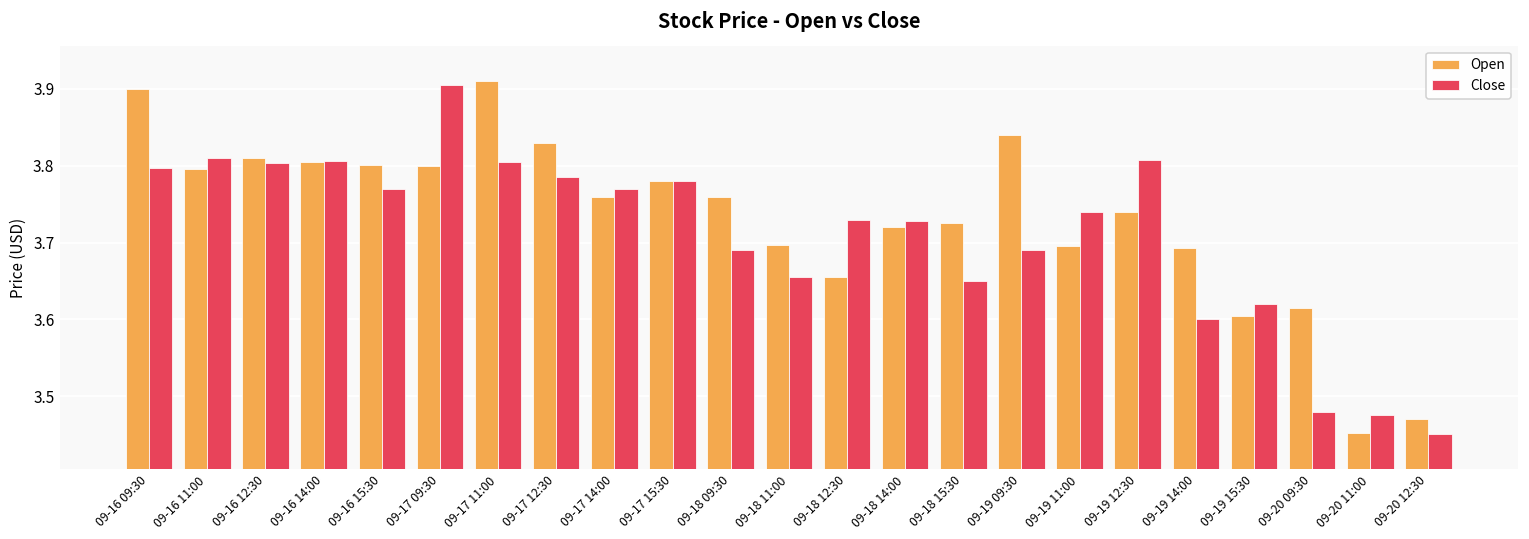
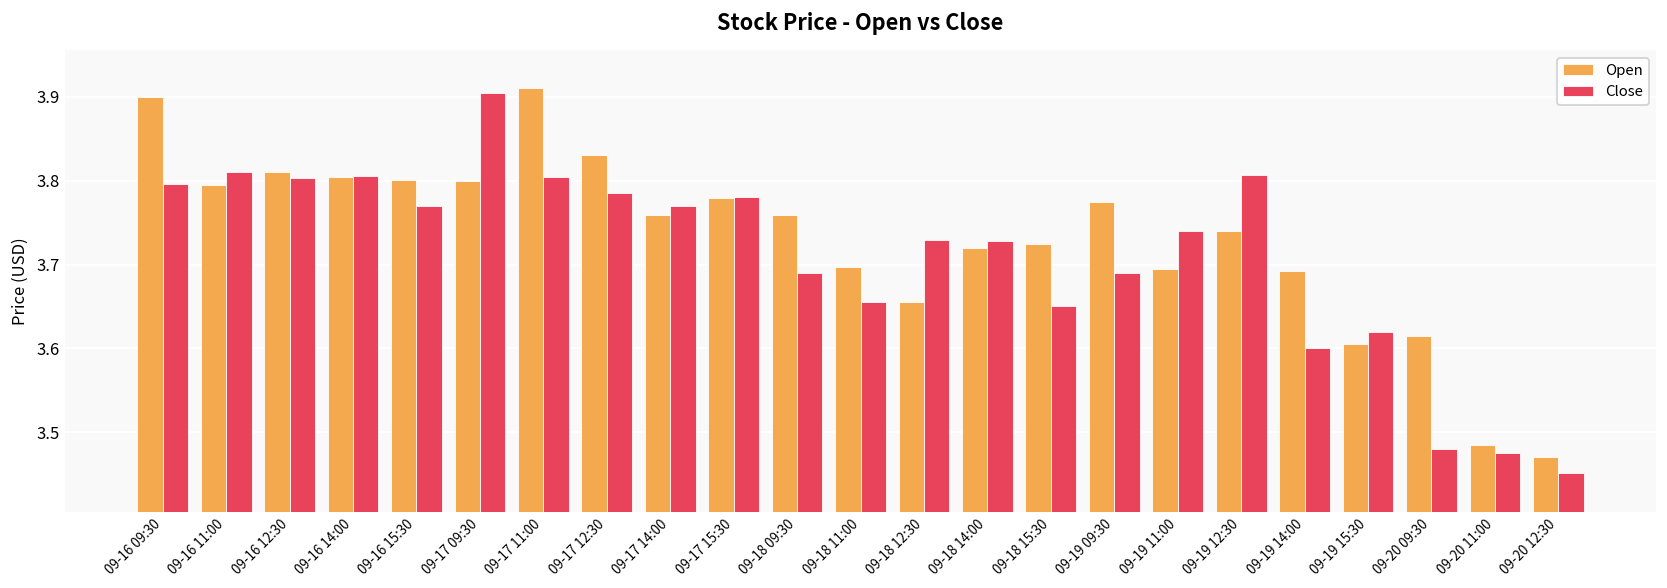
  {
    "Open": {
      "09-16 09:30": 3.90,
      "09-16 11:00": 3.80,
      "09-16 12:30": 3.81,
      "09-16 14:00": 3.81,
      "09-16 15:30": 3.80,
      "09-17 09:30": 3.80,
      "09-17 11:00": 3.91,
      "09-17 12:30": 3.83,
      "09-17 14:00": 3.76,
      "09-17 15:30": 3.78,
      "09-18 09:30": 3.76,
      "09-18 11:00": 3.70,
      "09-18 12:30": 3.65,
      "09-18 14:00": 3.72,
      "09-18 15:30": 3.72,
-     "09-19 09:30": 3.84,
+     "09-19 09:30": 3.78,
      "09-19 11:00": 3.69,
      "09-19 12:30": 3.74,
      "09-19 14:00": 3.69,
      "09-19 15:30": 3.61,
      "09-20 09:30": 3.62,
-     "09-20 11:00": 3.45,
+     "09-20 11:00": 3.48,
      "09-20 12:30": 3.47
    },
    "Close": {
      "09-16 09:30": 3.80,
      "09-16 11:00": 3.81,
      "09-16 12:30": 3.80,
      "09-16 14:00": 3.81,
      "09-16 15:30": 3.77,
      "09-17 09:30": 3.90,
      "09-17 11:00": 3.80,
      "09-17 12:30": 3.79,
      "09-17 14:00": 3.77,
      "09-17 15:30": 3.78,
      "09-18 09:30": 3.69,
      "09-18 11:00": 3.65,
      "09-18 12:30": 3.73,
      "09-18 14:00": 3.73,
      "09-18 15:30": 3.65,
      "09-19 09:30": 3.69,
      "09-19 11:00": 3.74,
      "09-19 12:30": 3.81,
      "09-19 14:00": 3.60,
      "09-19 15:30": 3.62,
      "09-20 09:30": 3.48,
      "09-20 11:00": 3.47,
      "09-20 12:30": 3.45
    }
  }
